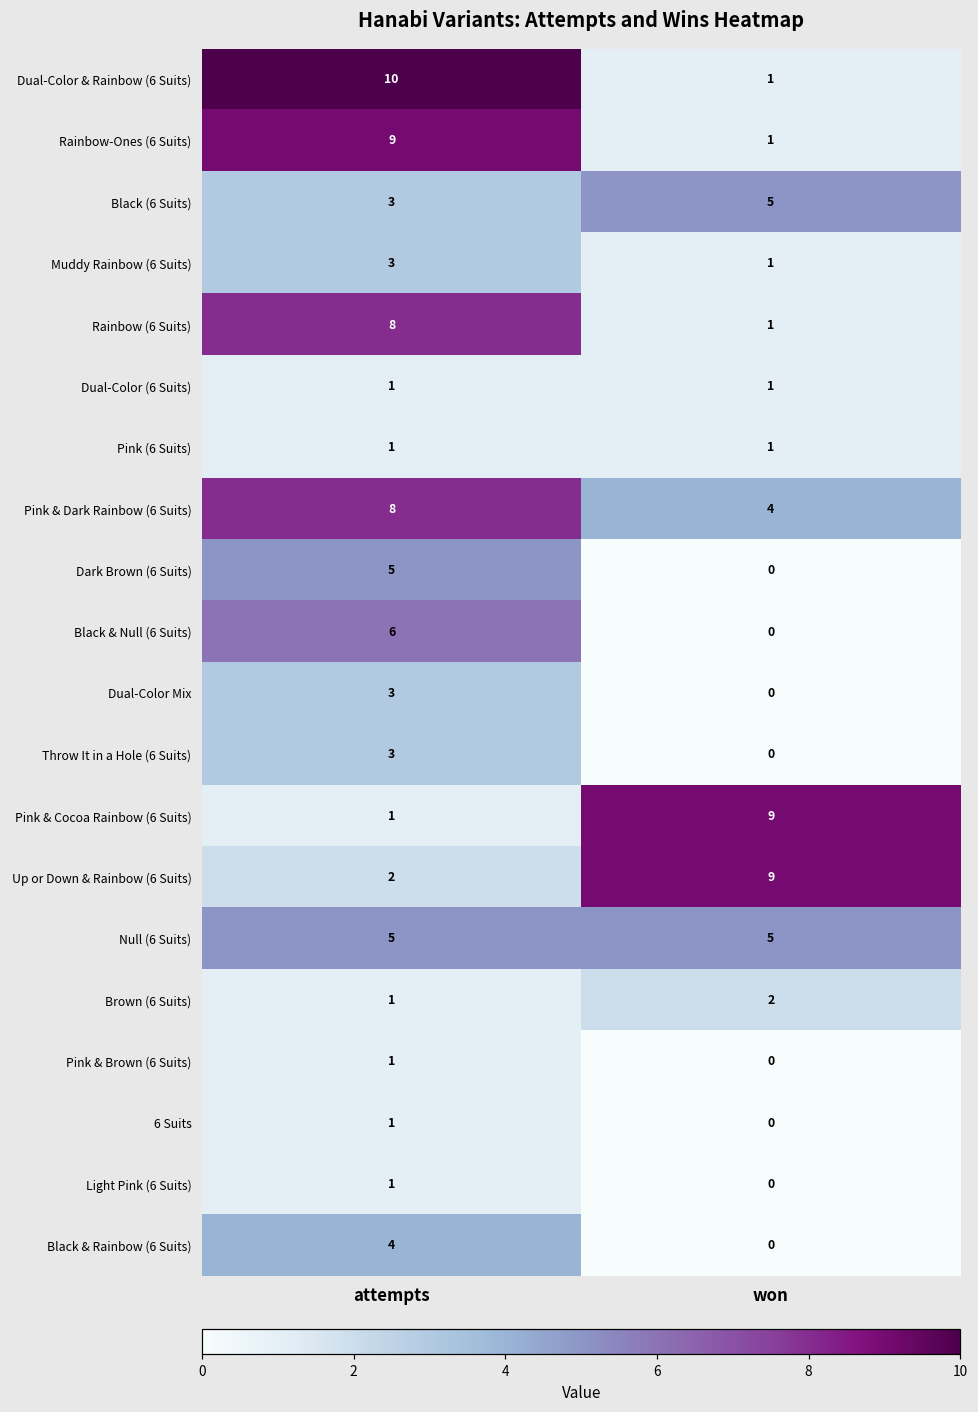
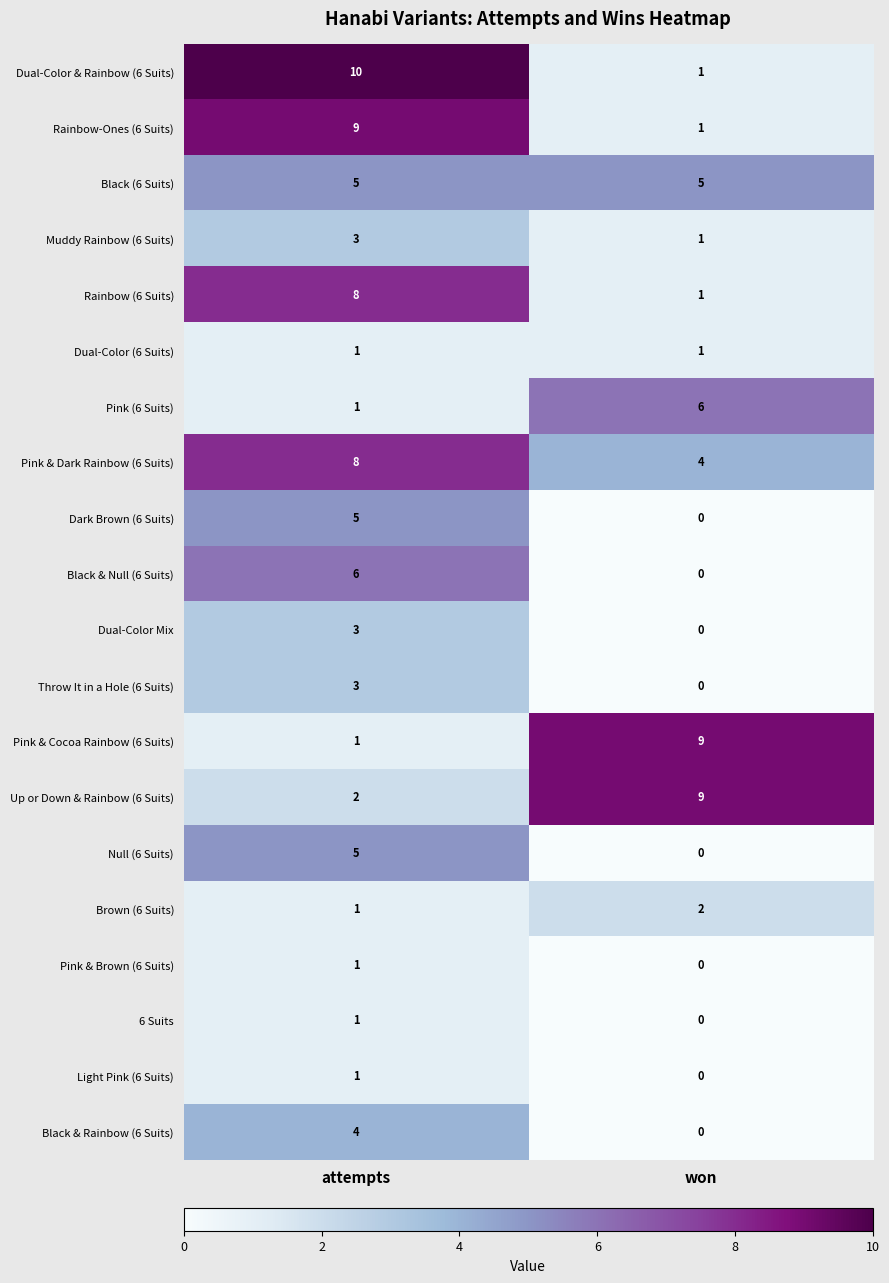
  {
    "Dual-Color & Rainbow (6 Suits)": {
      "attempts": 10,
      "won": 1
    },
    "Rainbow-Ones (6 Suits)": {
      "attempts": 9,
      "won": 1
    },
    "Black (6 Suits)": {
-     "attempts": 3,
+     "attempts": 5,
      "won": 5
    },
    "Muddy Rainbow (6 Suits)": {
      "attempts": 3,
      "won": 1
    },
    "Rainbow (6 Suits)": {
      "attempts": 8,
      "won": 1
    },
    "Dual-Color (6 Suits)": {
      "attempts": 1,
      "won": 1
    },
    "Pink (6 Suits)": {
      "attempts": 1,
-     "won": 1
+     "won": 6
    },
    "Pink & Dark Rainbow (6 Suits)": {
      "attempts": 8,
      "won": 4
    },
    "Dark Brown (6 Suits)": {
      "attempts": 5,
      "won": 0
    },
    "Black & Null (6 Suits)": {
      "attempts": 6,
      "won": 0
    },
    "Dual-Color Mix": {
      "attempts": 3,
      "won": 0
    },
    "Throw It in a Hole (6 Suits)": {
      "attempts": 3,
      "won": 0
    },
    "Pink & Cocoa Rainbow (6 Suits)": {
      "attempts": 1,
      "won": 9
    },
    "Up or Down & Rainbow (6 Suits)": {
      "attempts": 2,
      "won": 9
    },
    "Null (6 Suits)": {
      "attempts": 5,
-     "won": 5
+     "won": 0
    },
    "Brown (6 Suits)": {
      "attempts": 1,
      "won": 2
    },
    "Pink & Brown (6 Suits)": {
      "attempts": 1,
      "won": 0
    },
    "6 Suits": {
      "attempts": 1,
      "won": 0
    },
    "Light Pink (6 Suits)": {
      "attempts": 1,
      "won": 0
    },
    "Black & Rainbow (6 Suits)": {
      "attempts": 4,
      "won": 0
    }
  }
